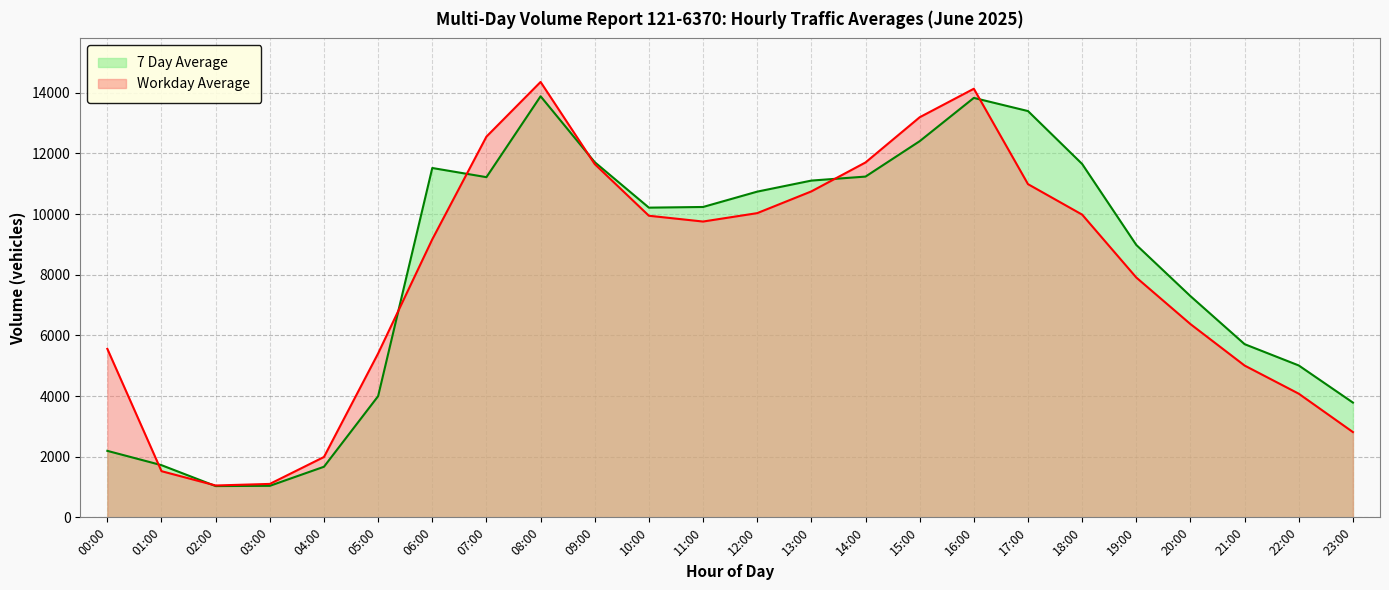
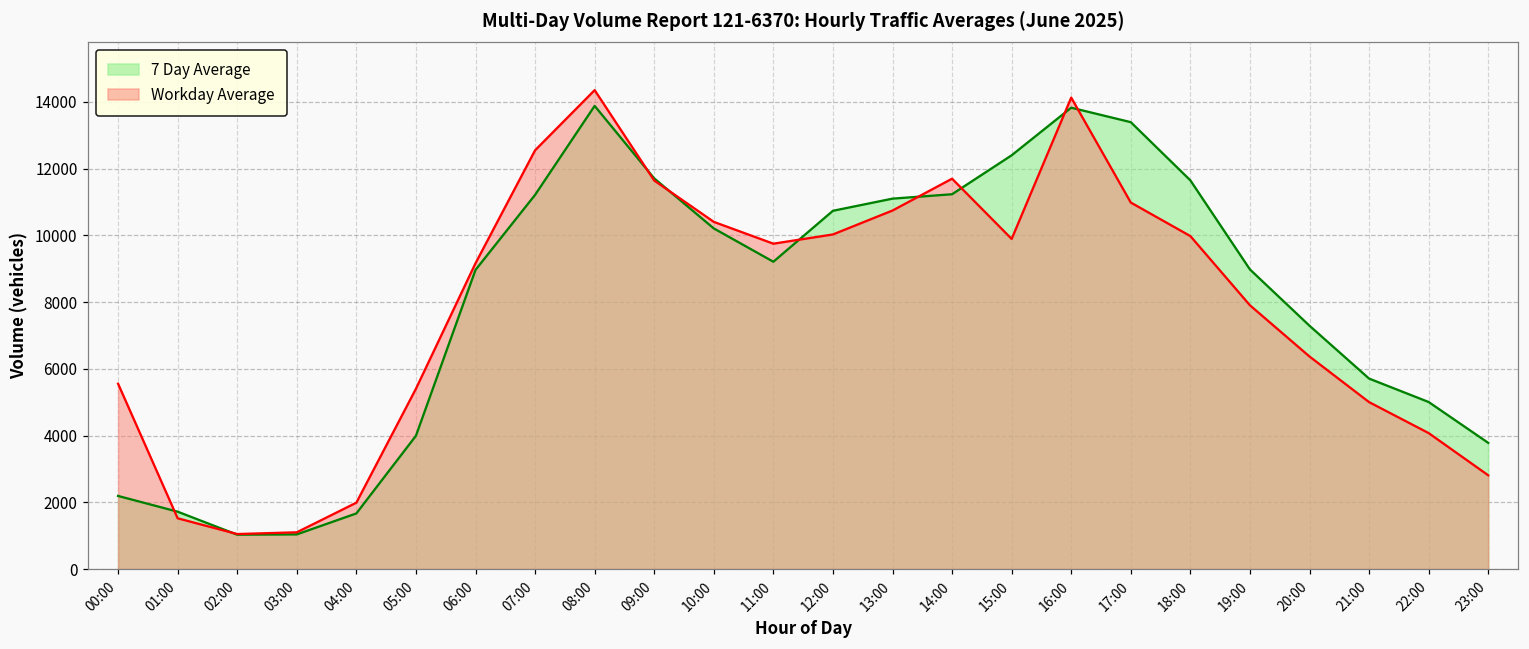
  {
    "7 Day Average": {
      "00:00": 2200,
      "01:00": 1700,
      "04:00": 1700,
      "05:00": 4000,
-     "06:00": 11500,
+     "06:00": 9000,
      "07:00": 11200,
      "08:00": 13900,
      "10:00": 10200,
-     "11:00": 10200,
+     "11:00": 9200,
      "12:00": 10700,
      "13:00": 11100,
      "14:00": 11200,
      "15:00": 12400,
      "16:00": 13800,
      "17:00": 13400,
      "18:00": 11700,
      "19:00": 9000,
      "20:00": 7300,
      "21:00": 5700,
      "22:00": 5000,
      "23:00": 3800
    },
    "Workday Average": {
      "00:00": 5600,
      "01:00": 1500,
      "04:00": 2000,
      "05:00": 5400,
      "06:00": 9200,
      "07:00": 12600,
      "08:00": 14400,
-     "10:00": 9900,
+     "10:00": 10400,
      "11:00": 9800,
      "12:00": 10000,
      "13:00": 10700,
      "14:00": 11700,
-     "15:00": 13200,
+     "15:00": 9900,
      "16:00": 14100,
      "17:00": 11000,
      "18:00": 10000,
      "19:00": 7900,
      "20:00": 6400,
      "21:00": 5000,
      "22:00": 4100,
      "23:00": 2800
    }
  }
